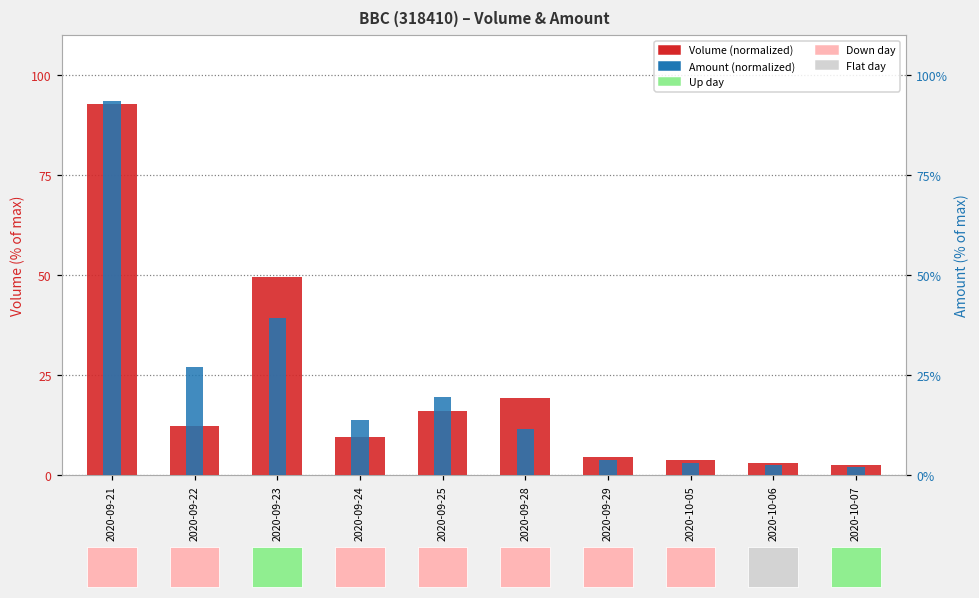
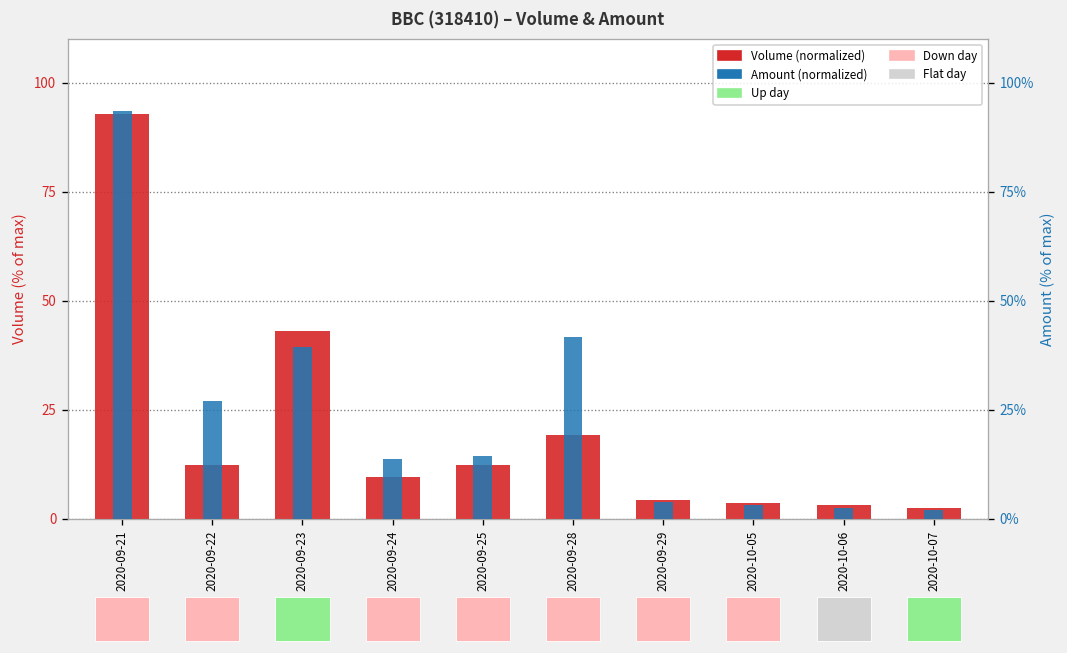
  {
    "Volume (normalized)": {
      "2020-09-21": "93",
      "2020-09-22": "12",
-     "2020-09-23": "49",
+     "2020-09-23": "43",
      "2020-09-24": "10",
-     "2020-09-25": "16",
+     "2020-09-25": "12",
      "2020-09-28": "19",
      "2020-09-29": "4",
      "2020-10-05": "4",
      "2020-10-06": "3",
      "2020-10-07": "3"
    },
    "Amount (normalized)": {
      "2020-09-21": "94%",
      "2020-09-22": "27%",
      "2020-09-23": "39%",
      "2020-09-24": "14%",
-     "2020-09-25": "20%",
-     "2020-09-28": "12%",
+     "2020-09-25": "14%",
+     "2020-09-28": "42%",
      "2020-09-29": "4%",
      "2020-10-05": "3%",
      "2020-10-06": "3%",
      "2020-10-07": "2%"
    }
  }
